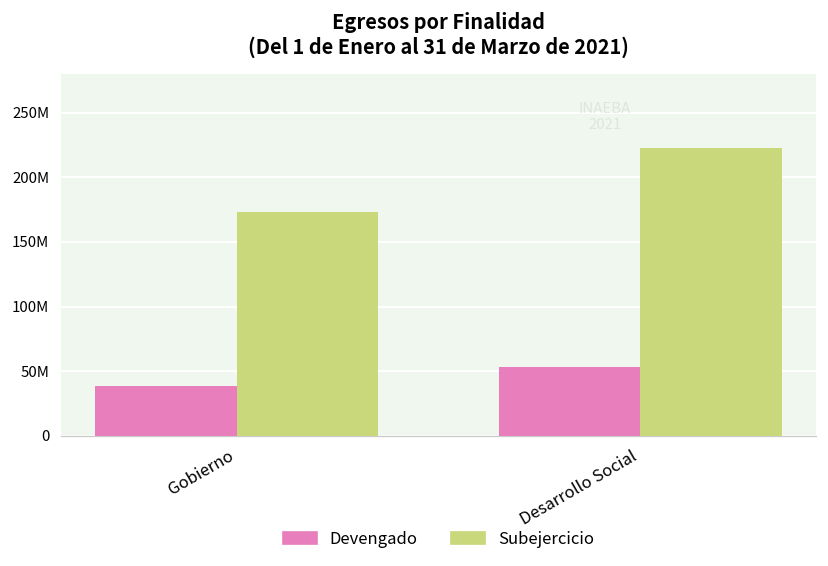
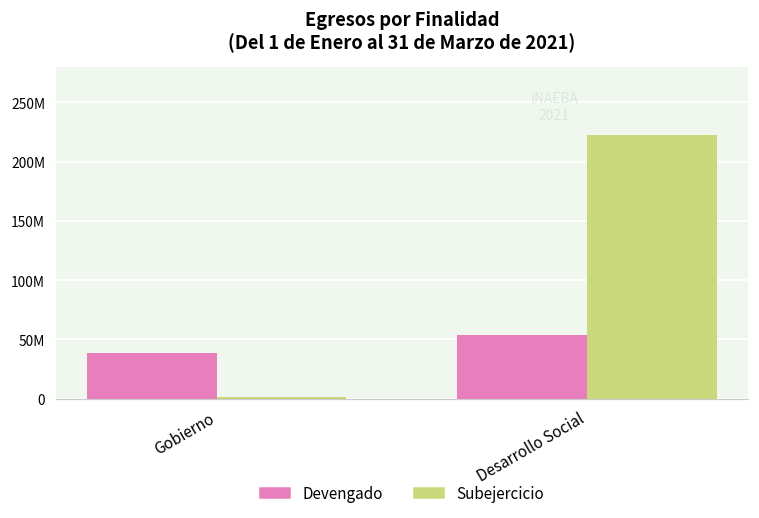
  {
    "Devengado": {
      "Gobierno": 39000000,
      "Desarrollo Social": 54000000
    },
    "Subejercicio": {
-     "Gobierno": 173000000,
+     "Gobierno": 1000000,
      "Desarrollo Social": 223000000
    }
  }
